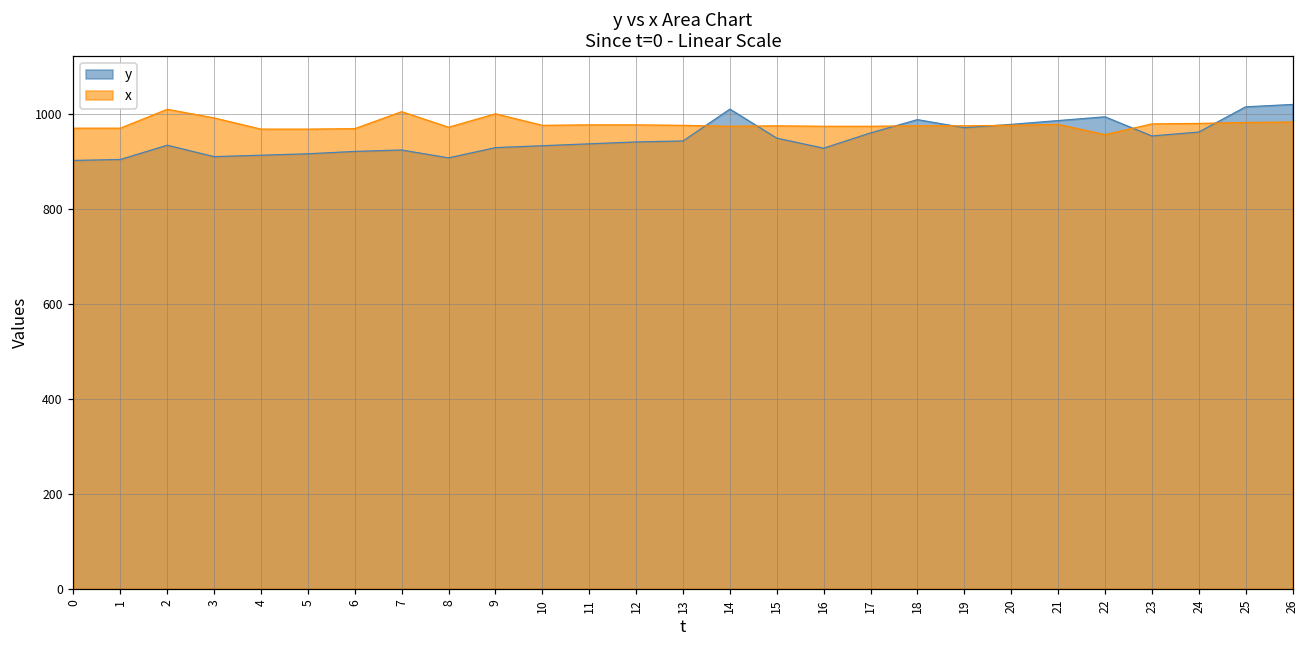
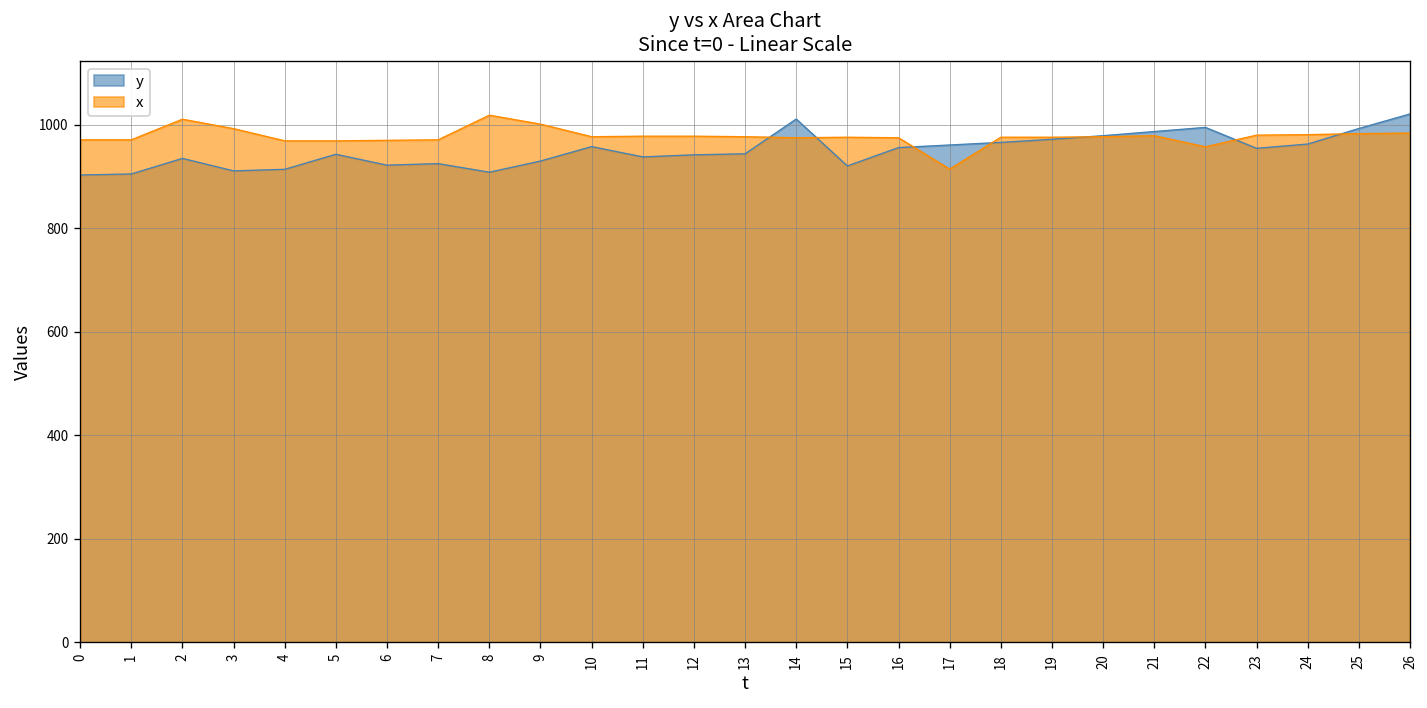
  {
    "y": {
      "0": 900,
      "1": 910,
      "2": 940,
      "3": 910,
      "4": 910,
-     "5": 920,
+     "5": 940,
      "6": 920,
      "7": 930,
      "8": 910,
      "9": 930,
-     "10": 930,
+     "10": 960,
      "11": 940,
      "12": 940,
      "13": 940,
      "14": 1010,
-     "15": 950,
-     "16": 930,
+     "15": 920,
+     "16": 960,
      "17": 960,
-     "18": 990,
+     "18": 970,
      "21": 990,
      "22": 1000,
      "23": 950,
      "24": 960,
-     "25": 1020,
+     "25": 990,
      "26": 1020
    },
    "x": {
      "0": 970,
      "1": 970,
      "2": 1010,
      "3": 990,
      "4": 970,
      "5": 970,
      "6": 970,
-     "7": 1010,
-     "8": 970,
+     "7": 970,
+     "8": 1020,
      "9": 1000,
      "10": 980,
      "11": 980,
      "12": 980,
      "13": 980,
      "14": 980,
      "15": 980,
      "16": 980,
-     "17": 980,
+     "17": 910,
      "18": 980,
      "21": 980,
      "22": 960,
      "23": 980,
      "24": 980,
      "25": 980,
      "26": 980
    }
  }
